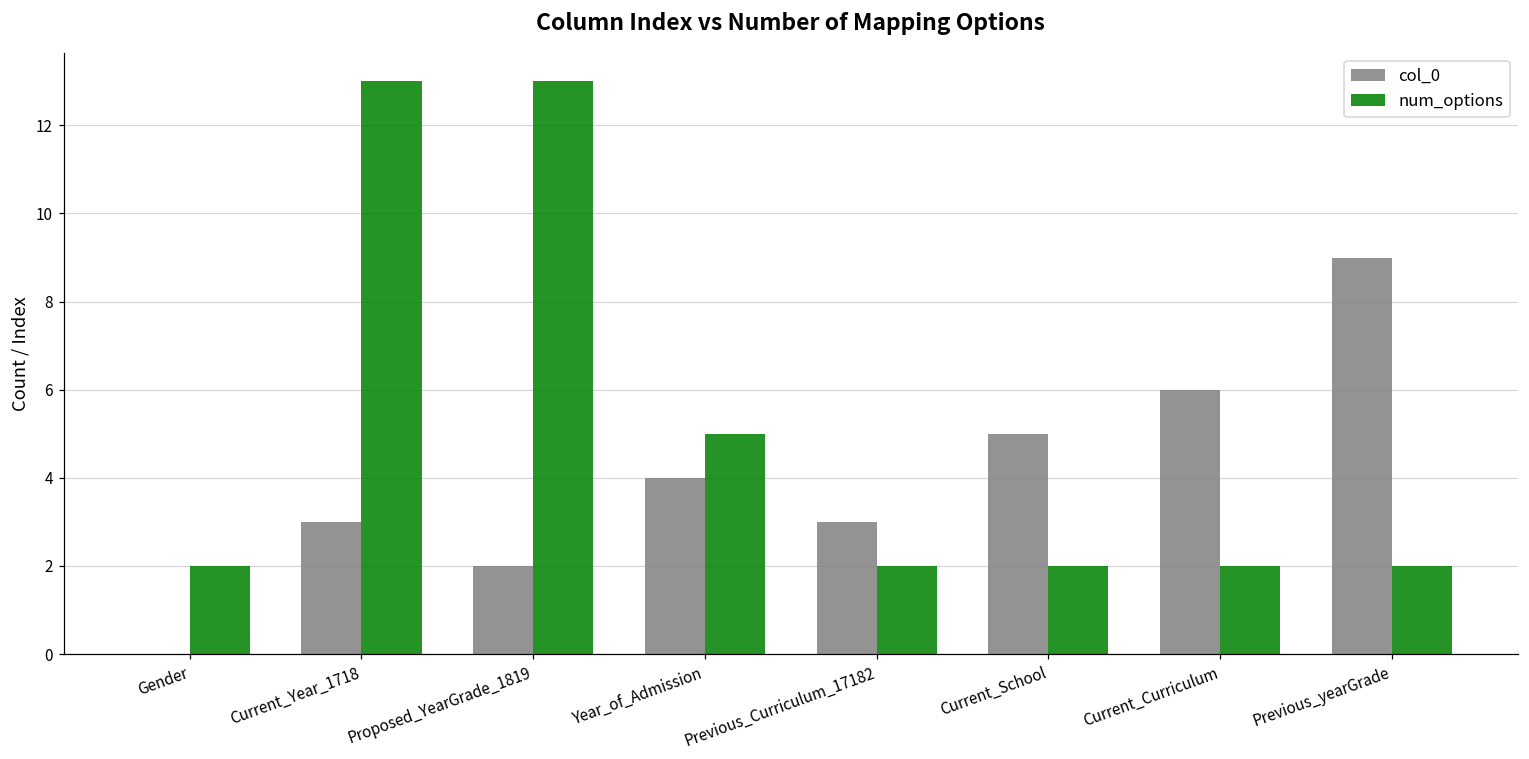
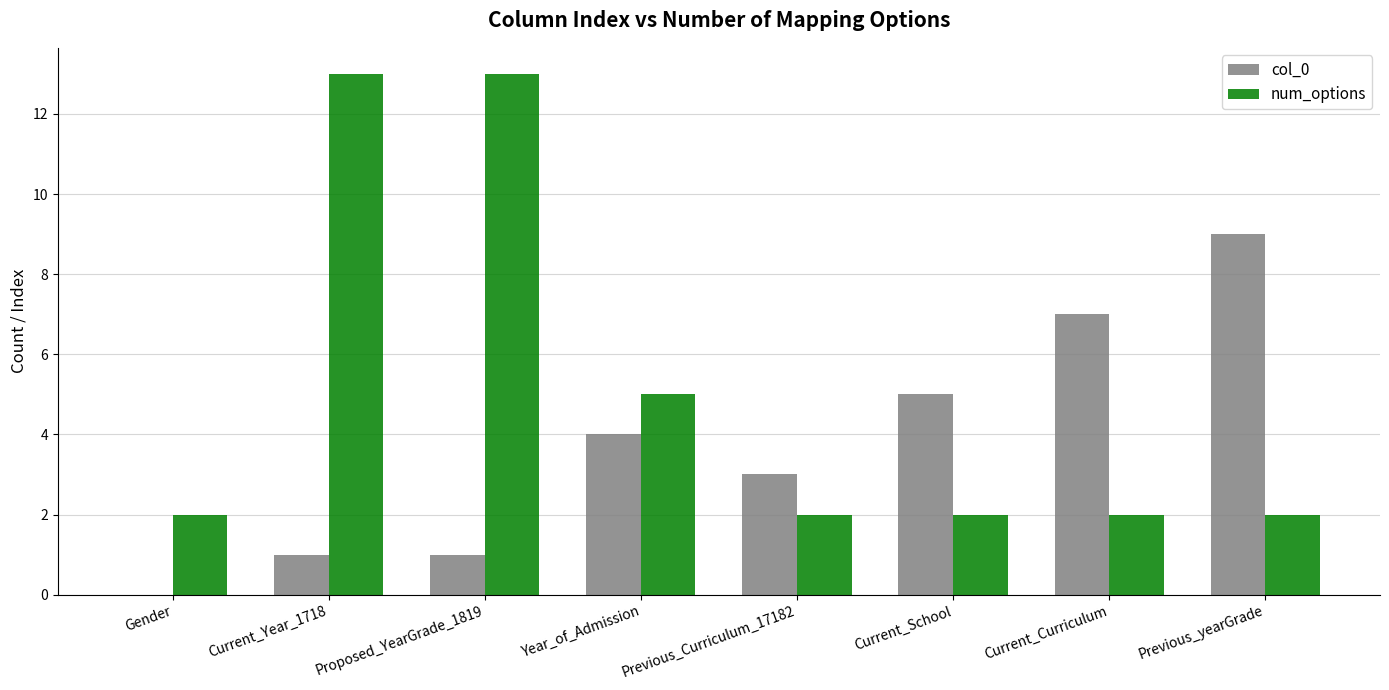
  {
    "col_0": {
      "Gender": 0,
-     "Current_Year_1718": 3,
-     "Proposed_YearGrade_1819": 2,
+     "Current_Year_1718": 1,
+     "Proposed_YearGrade_1819": 1,
      "Year_of_Admission": 4,
      "Previous_Curriculum_17182": 3,
      "Current_School": 5,
-     "Current_Curriculum": 6,
+     "Current_Curriculum": 7,
      "Previous_yearGrade": 9
    },
    "num_options": {
      "Gender": 2,
      "Current_Year_1718": 13,
      "Proposed_YearGrade_1819": 13,
      "Year_of_Admission": 5,
      "Previous_Curriculum_17182": 2,
      "Current_School": 2,
      "Current_Curriculum": 2,
      "Previous_yearGrade": 2
    }
  }
